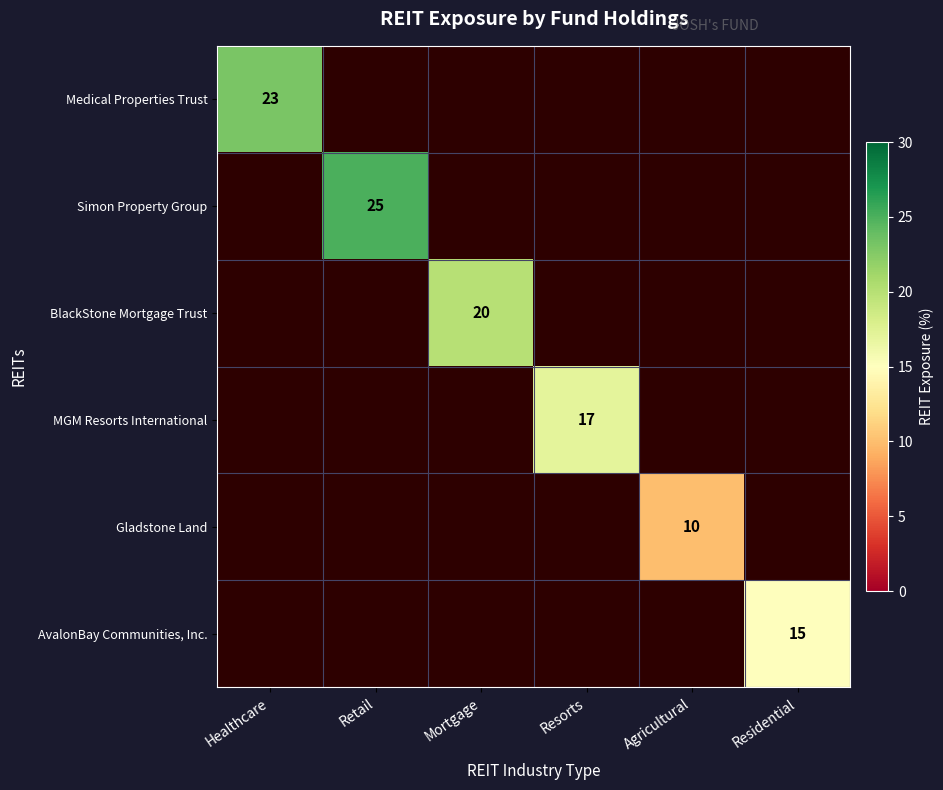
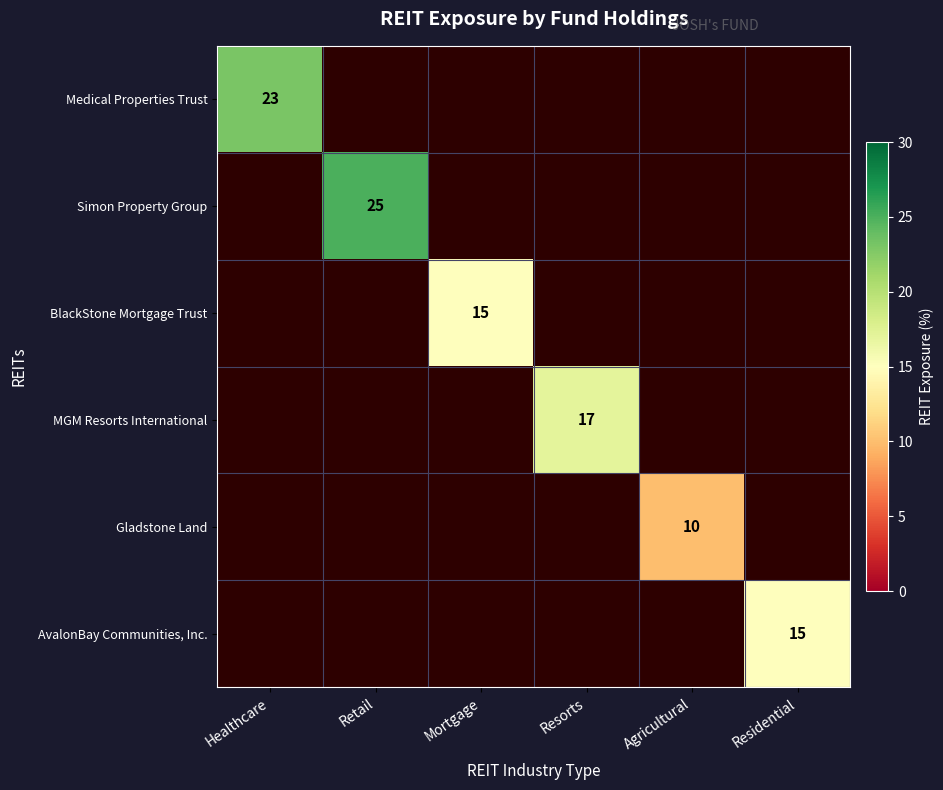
  {
    "Medical Properties Trust": {
      "Healthcare": 23
    },
    "Simon Property Group": {
      "Retail": 25
    },
    "BlackStone Mortgage Trust": {
-     "Mortgage": 20
+     "Mortgage": 15
    },
    "MGM Resorts International": {
      "Resorts": 17
    },
    "Gladstone Land": {
      "Agricultural": 10
    },
    "AvalonBay Communities, Inc.": {
      "Residential": 15
    }
  }
